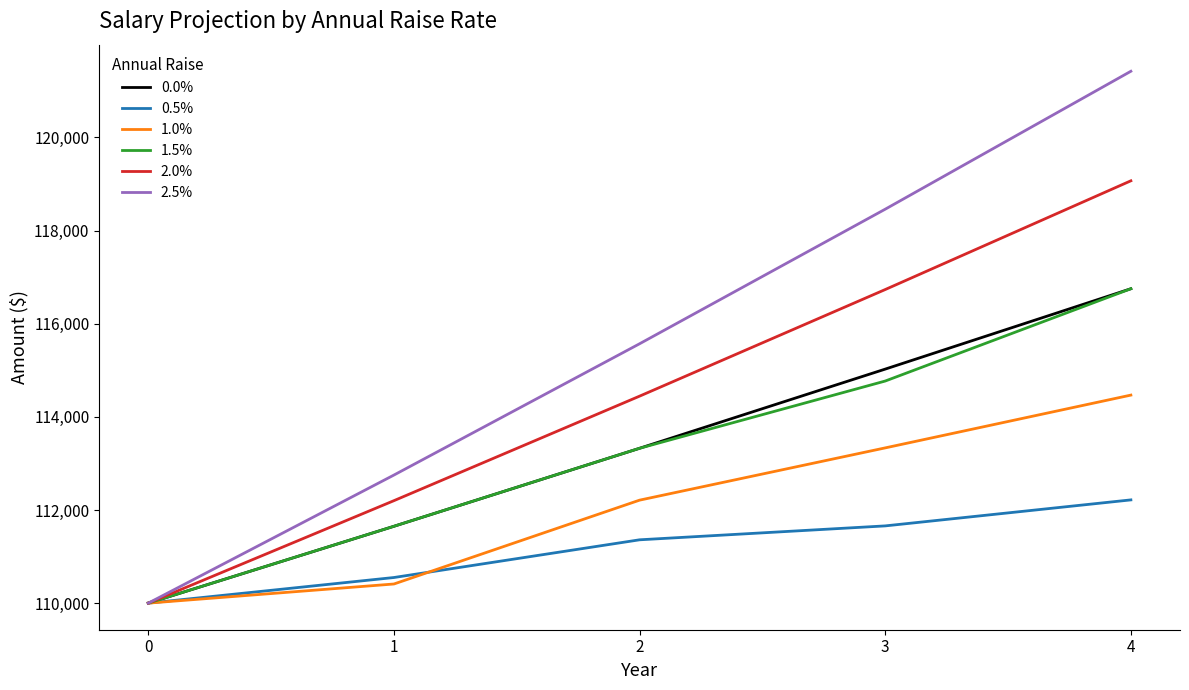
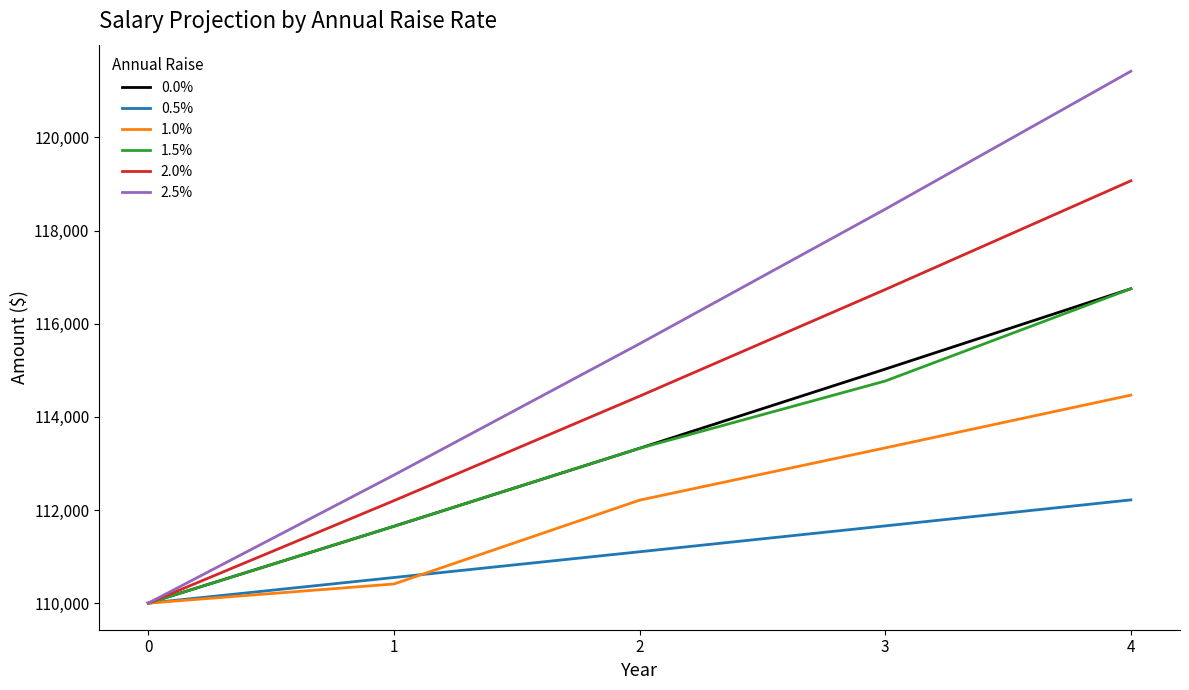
  {
    "0.0%": {
      "3": "115,000"
    },
    "0.5%": {
      "1": "110,600",
-     "2": "111,400",
+     "2": "111,100",
      "3": "111,700",
      "4": "112,200"
    },
    "1.0%": {
      "1": "110,400",
      "2": "112,200",
      "3": "113,300",
      "4": "114,500"
    },
    "1.5%": {
      "3": "114,800"
    },
    "2.0%": {
      "1": "112,200",
      "2": "114,400",
      "3": "116,700",
      "4": "119,100"
    },
    "2.5%": {
      "1": "112,800",
      "2": "115,600",
      "3": "118,500",
      "4": "121,400"
    }
  }
